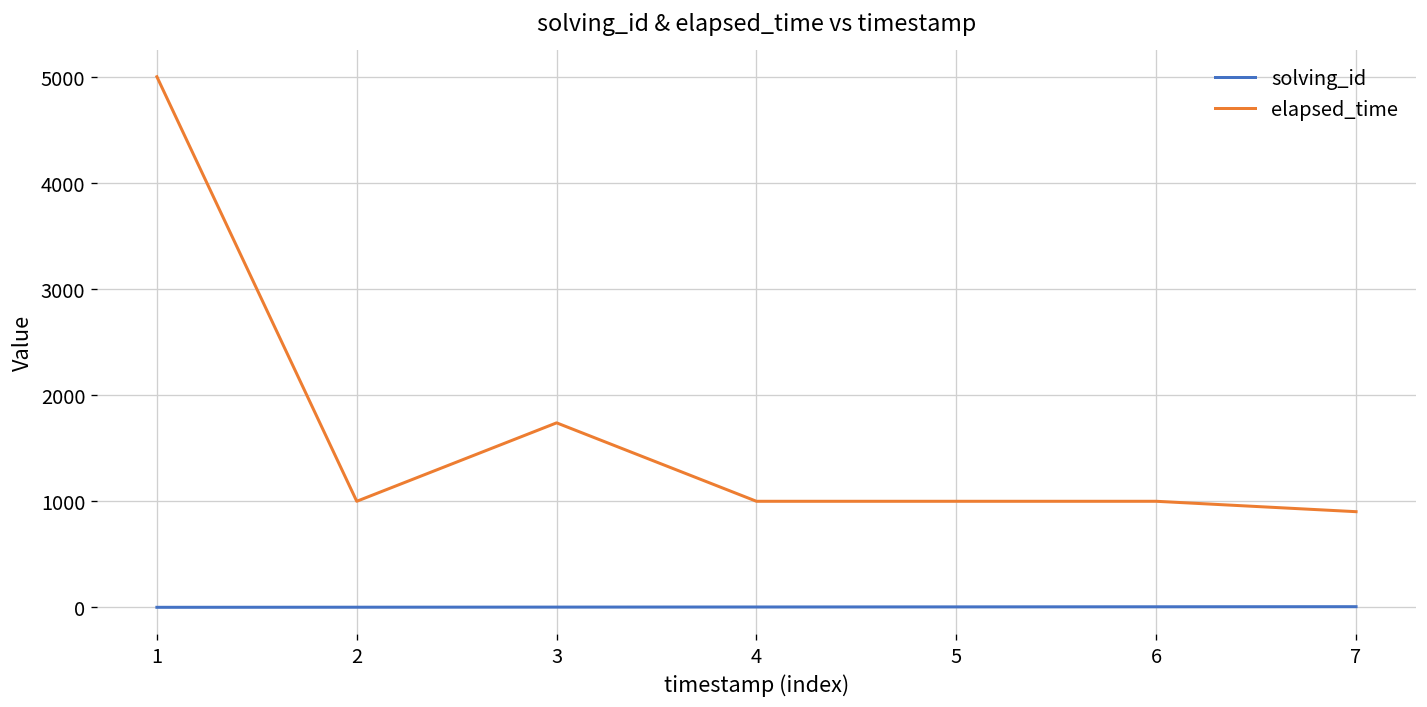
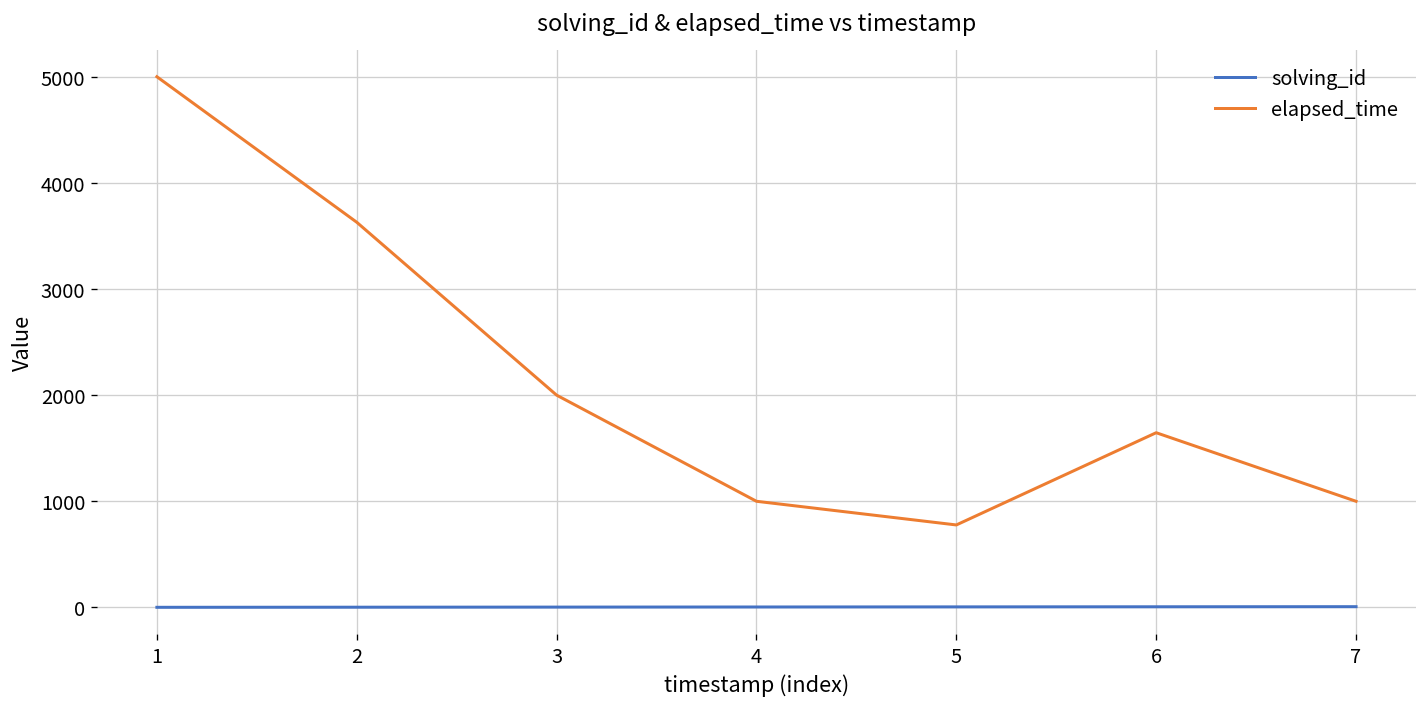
  {
    "solving_id": {
      "1": 0,
      "2": 0,
      "3": 0,
      "4": 0,
      "5": 0,
      "6": 0,
      "7": 0
    },
    "elapsed_time": {
      "1": 5000,
-     "2": 1000,
-     "3": 1700,
+     "2": 3600,
+     "3": 2000,
      "4": 1000,
-     "5": 1000,
-     "6": 1000,
-     "7": 900
+     "5": 800,
+     "6": 1600,
+     "7": 1000
    }
  }
